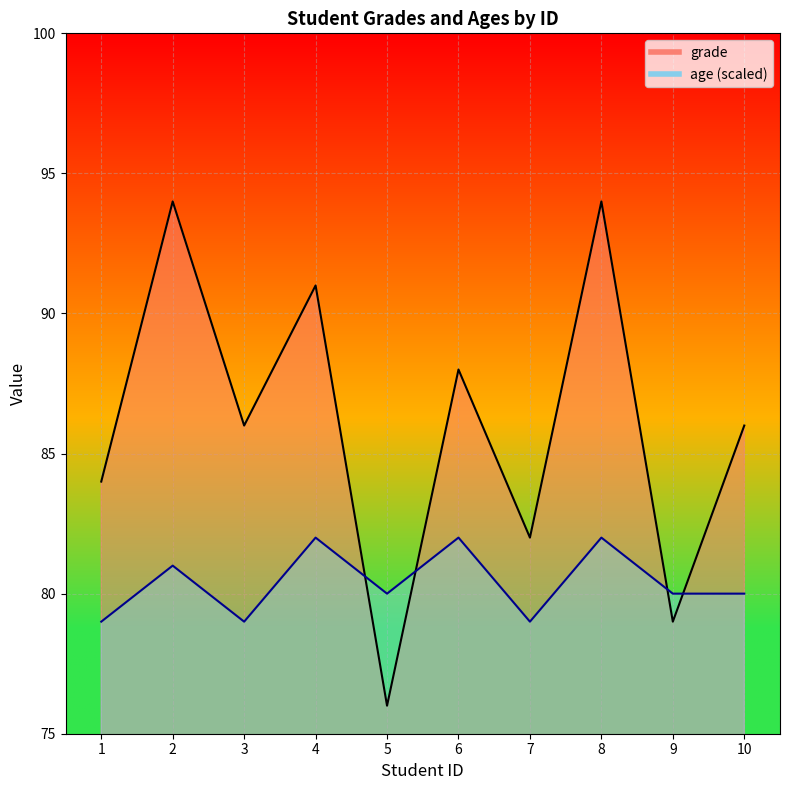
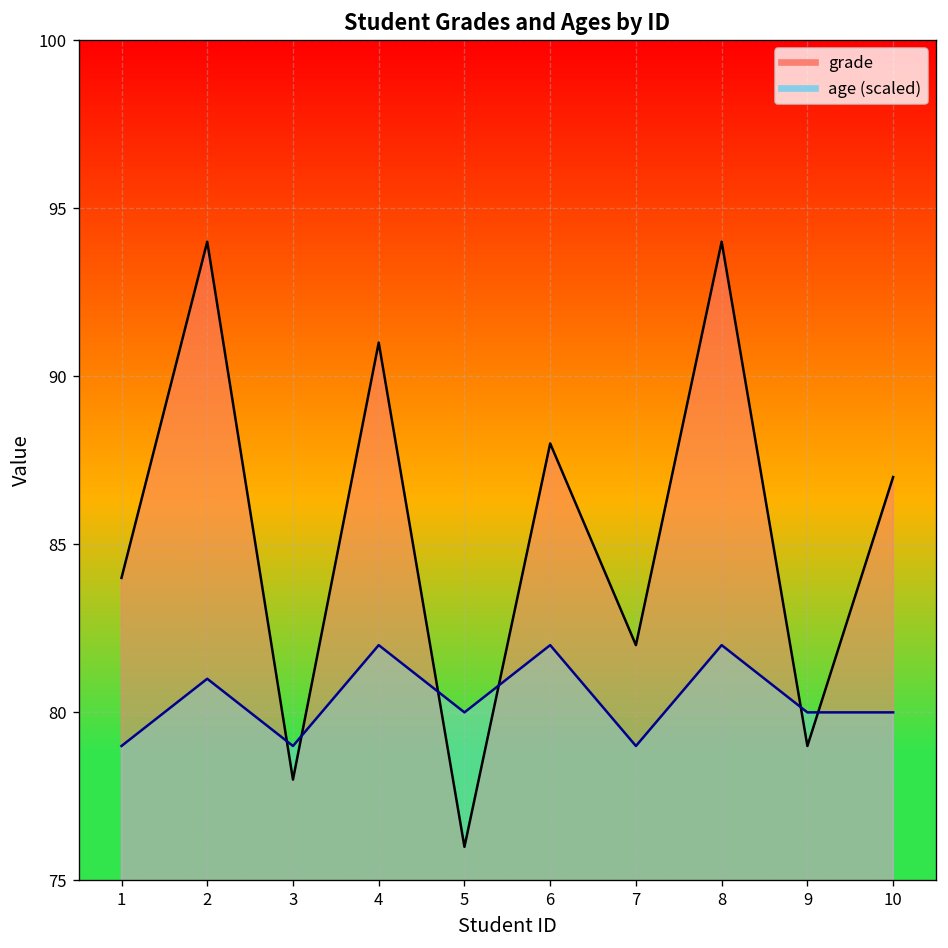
  {
    "grade": {
      "1": 84,
      "2": 94,
-     "3": 86,
+     "3": 78,
      "4": 91,
      "5": 76,
      "6": 88,
      "7": 82,
      "8": 94,
      "9": 79,
-     "10": 86
+     "10": 87
    },
    "age (scaled)": {
      "1": 79,
      "2": 81,
      "3": 79,
      "4": 82,
      "5": 80,
      "6": 82,
      "7": 79,
      "8": 82,
      "9": 80,
      "10": 80
    }
  }
